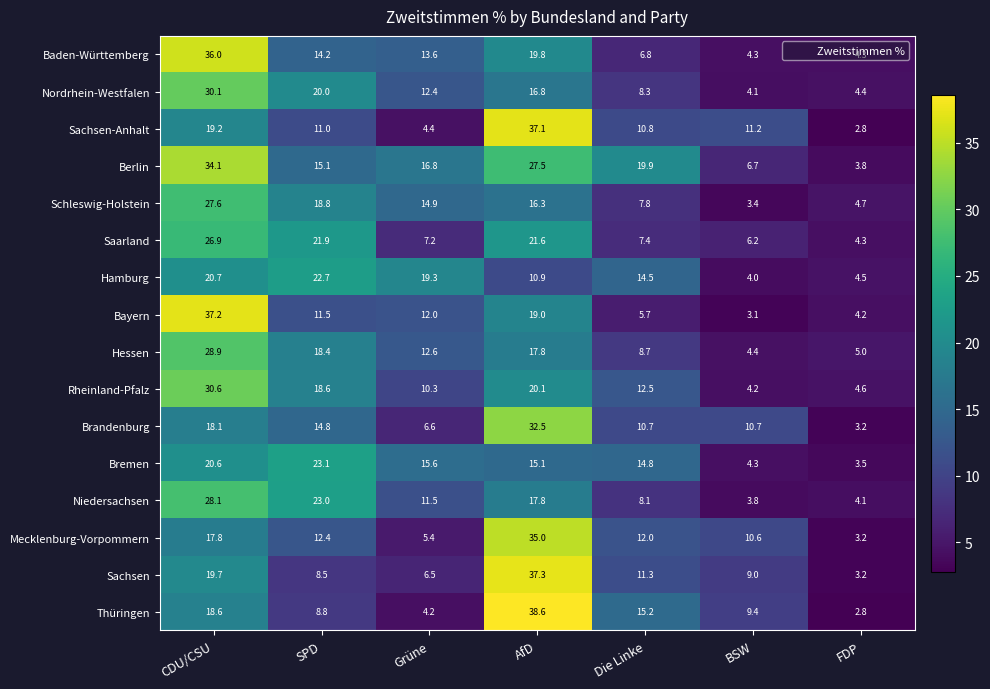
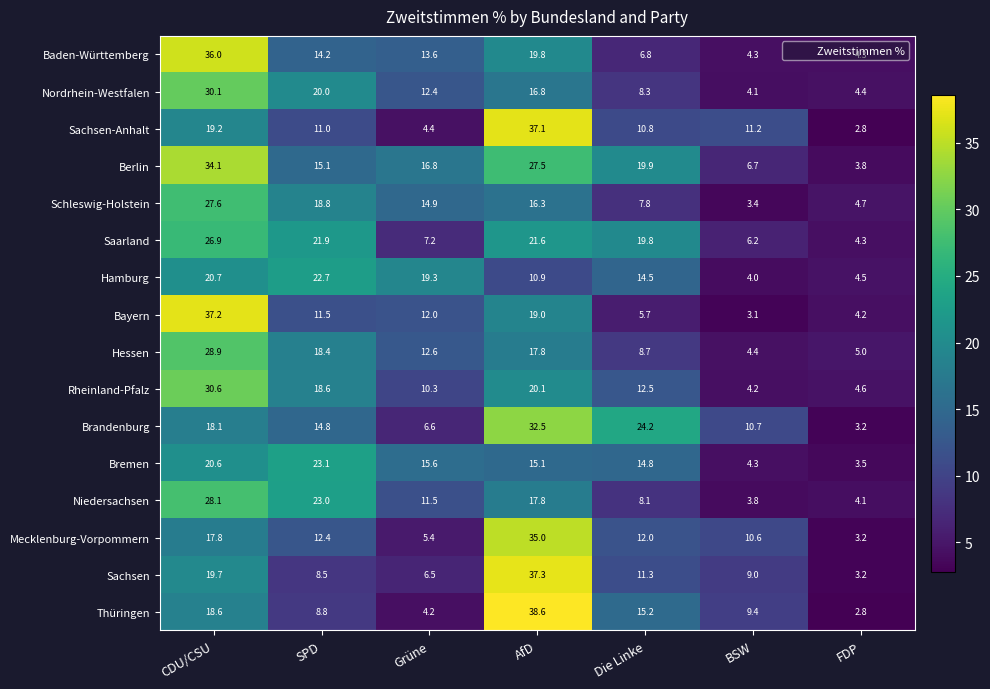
  {
    "Baden-Württemberg": {
      "CDU/CSU": 36.0,
      "SPD": 14.2,
      "Grüne": 13.6,
      "AfD": 19.8,
      "Die Linke": 6.8,
      "BSW": 4.3
    },
    "Nordrhein-Westfalen": {
      "CDU/CSU": 30.1,
      "SPD": 20.0,
      "Grüne": 12.4,
      "AfD": 16.8,
      "Die Linke": 8.3,
      "BSW": 4.1,
      "FDP": 4.4
    },
    "Sachsen-Anhalt": {
      "CDU/CSU": 19.2,
      "SPD": 11.0,
      "Grüne": 4.4,
      "AfD": 37.1,
      "Die Linke": 10.8,
      "BSW": 11.2,
      "FDP": 2.8
    },
    "Berlin": {
      "CDU/CSU": 34.1,
      "SPD": 15.1,
      "Grüne": 16.8,
      "AfD": 27.5,
      "Die Linke": 19.9,
      "BSW": 6.7,
      "FDP": 3.8
    },
    "Schleswig-Holstein": {
      "CDU/CSU": 27.6,
      "SPD": 18.8,
      "Grüne": 14.9,
      "AfD": 16.3,
      "Die Linke": 7.8,
      "BSW": 3.4,
      "FDP": 4.7
    },
    "Saarland": {
      "CDU/CSU": 26.9,
      "SPD": 21.9,
      "Grüne": 7.2,
      "AfD": 21.6,
-     "Die Linke": 7.4,
+     "Die Linke": 19.8,
      "BSW": 6.2,
      "FDP": 4.3
    },
    "Hamburg": {
      "CDU/CSU": 20.7,
      "SPD": 22.7,
      "Grüne": 19.3,
      "AfD": 10.9,
      "Die Linke": 14.5,
      "BSW": 4.0,
      "FDP": 4.5
    },
    "Bayern": {
      "CDU/CSU": 37.2,
      "SPD": 11.5,
      "Grüne": 12.0,
      "AfD": 19.0,
      "Die Linke": 5.7,
      "BSW": 3.1,
      "FDP": 4.2
    },
    "Hessen": {
      "CDU/CSU": 28.9,
      "SPD": 18.4,
      "Grüne": 12.6,
      "AfD": 17.8,
      "Die Linke": 8.7,
      "BSW": 4.4,
      "FDP": 5.0
    },
    "Rheinland-Pfalz": {
      "CDU/CSU": 30.6,
      "SPD": 18.6,
      "Grüne": 10.3,
      "AfD": 20.1,
      "Die Linke": 12.5,
      "BSW": 4.2,
      "FDP": 4.6
    },
    "Brandenburg": {
      "CDU/CSU": 18.1,
      "SPD": 14.8,
      "Grüne": 6.6,
      "AfD": 32.5,
-     "Die Linke": 10.7,
+     "Die Linke": 24.2,
      "BSW": 10.7,
      "FDP": 3.2
    },
    "Bremen": {
      "CDU/CSU": 20.6,
      "SPD": 23.1,
      "Grüne": 15.6,
      "AfD": 15.1,
      "Die Linke": 14.8,
      "BSW": 4.3,
      "FDP": 3.5
    },
    "Niedersachsen": {
      "CDU/CSU": 28.1,
      "SPD": 23.0,
      "Grüne": 11.5,
      "AfD": 17.8,
      "Die Linke": 8.1,
      "BSW": 3.8,
      "FDP": 4.1
    },
    "Mecklenburg-Vorpommern": {
      "CDU/CSU": 17.8,
      "SPD": 12.4,
      "Grüne": 5.4,
      "AfD": 35.0,
      "Die Linke": 12.0,
      "BSW": 10.6,
      "FDP": 3.2
    },
    "Sachsen": {
      "CDU/CSU": 19.7,
      "SPD": 8.5,
      "Grüne": 6.5,
      "AfD": 37.3,
      "Die Linke": 11.3,
      "BSW": 9.0,
      "FDP": 3.2
    },
    "Thüringen": {
      "CDU/CSU": 18.6,
      "SPD": 8.8,
      "Grüne": 4.2,
      "AfD": 38.6,
      "Die Linke": 15.2,
      "BSW": 9.4,
      "FDP": 2.8
    }
  }
